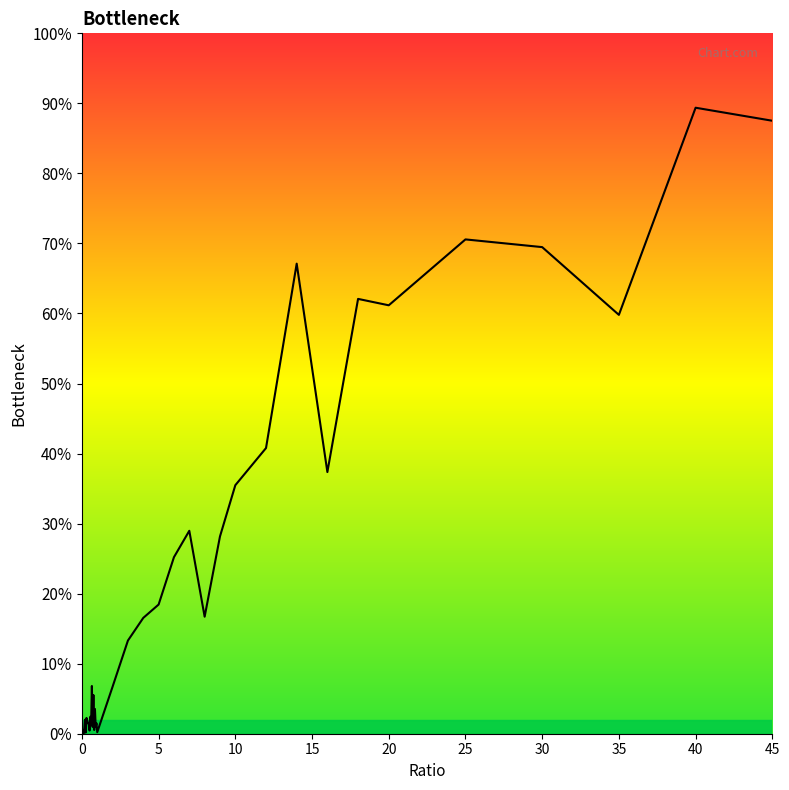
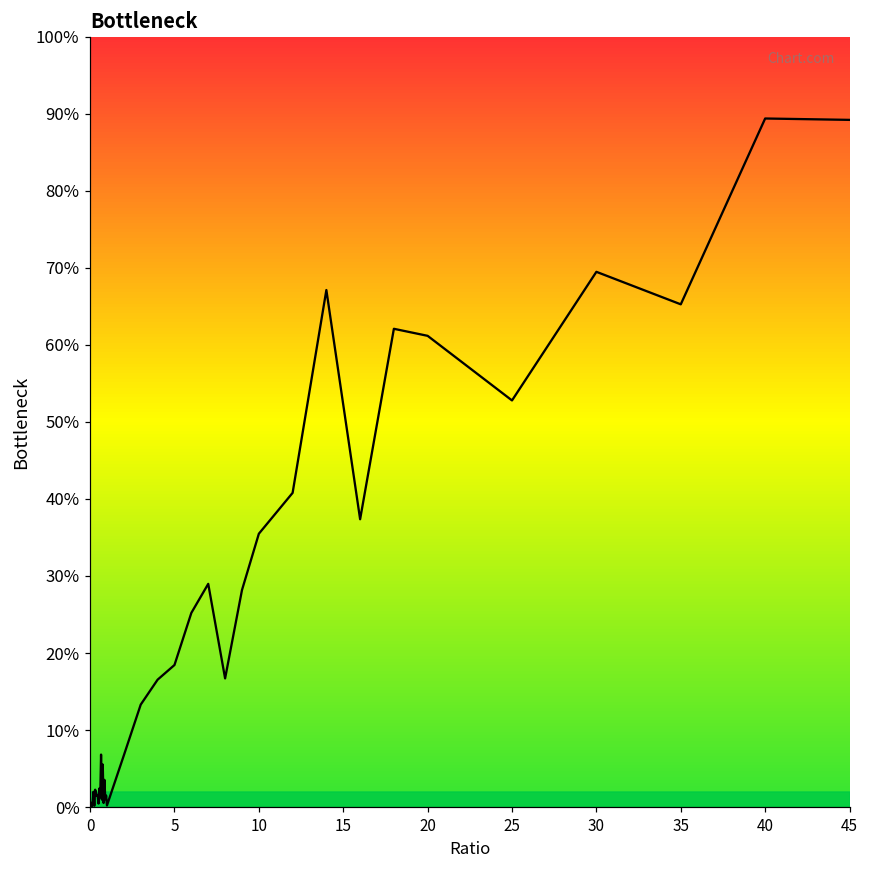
  {
    "5": "18%",
    "10": "35%",
    "20": "61%",
-   "25": "71%",
+   "25": "53%",
    "30": "69%",
-   "35": "60%",
+   "35": "65%",
    "40": "89%",
-   "45": "88%"
+   "45": "89%"
  }
